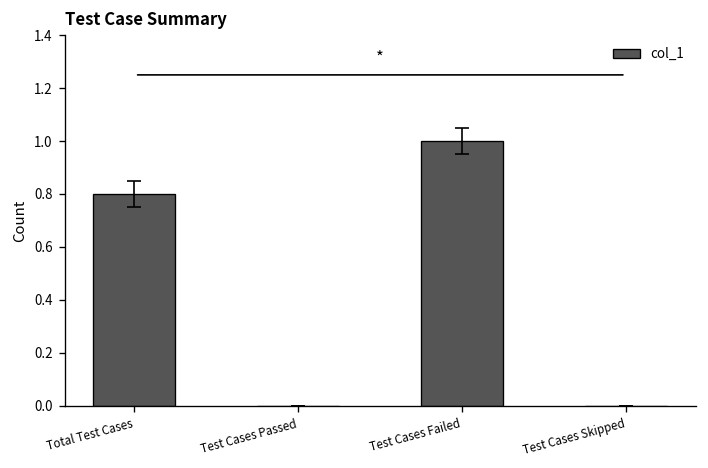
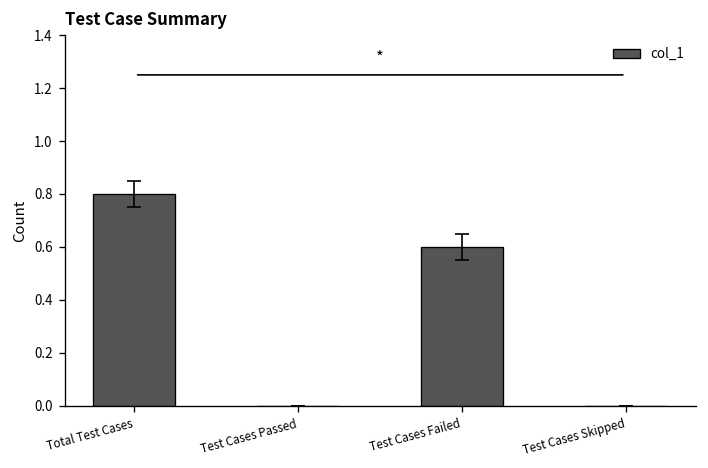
  {
    "col_1": {
      "Total Test Cases": 0.8,
      "Test Cases Passed": 0.0,
-     "Test Cases Failed": 1.0,
+     "Test Cases Failed": 0.6,
      "Test Cases Skipped": 0.0
    }
  }
